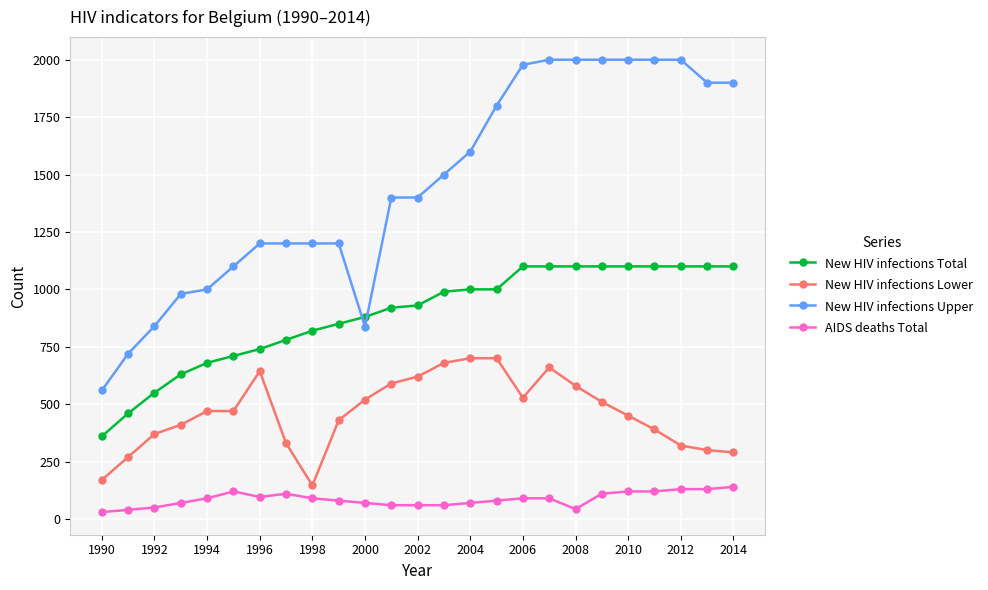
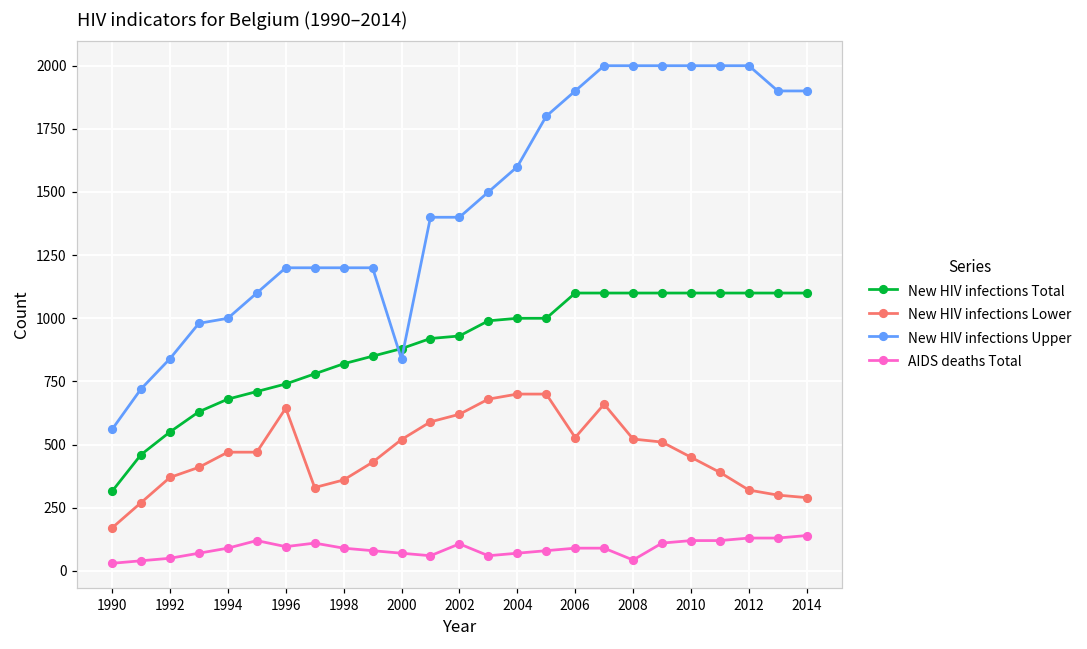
  {
    "New HIV infections Total": {
-     "1990": 360,
+     "1990": 320,
      "1992": 550,
      "1994": 680,
      "1996": 740,
      "1998": 820,
      "2000": 880,
      "2002": 930,
      "2004": 1000,
      "2006": 1100,
      "2008": 1100,
      "2010": 1100,
      "2012": 1100,
      "2014": 1100
    },
    "New HIV infections Lower": {
      "1990": 170,
      "1992": 370,
      "1994": 470,
      "1996": 640,
-     "1998": 150,
+     "1998": 360,
      "2000": 520,
      "2002": 620,
      "2004": 700,
      "2006": 530,
-     "2008": 580,
+     "2008": 520,
      "2010": 450,
      "2012": 320,
      "2014": 290
    },
    "New HIV infections Upper": {
      "1990": 560,
      "1992": 840,
      "1994": 1000,
      "1996": 1200,
      "1998": 1200,
      "2000": 840,
      "2002": 1400,
      "2004": 1600,
-     "2006": 1980,
+     "2006": 1900,
      "2008": 2000,
      "2010": 2000,
      "2012": 2000,
      "2014": 1900
    },
    "AIDS deaths Total": {
      "1990": 30,
      "1992": 50,
      "1994": 90,
      "1996": 100,
      "1998": 90,
      "2000": 70,
-     "2002": 60,
+     "2002": 110,
      "2004": 70,
      "2006": 90,
      "2008": 40,
      "2010": 120,
      "2012": 130,
      "2014": 140
    }
  }
